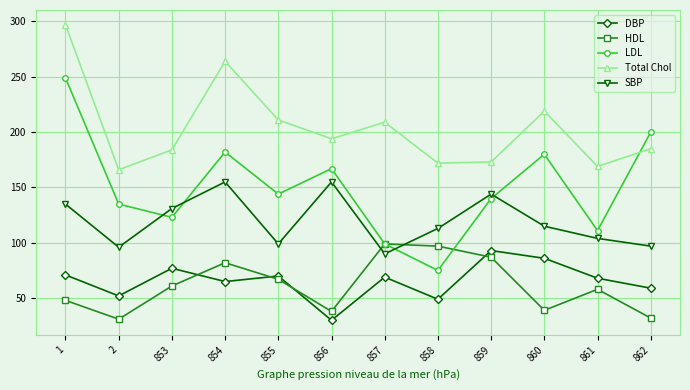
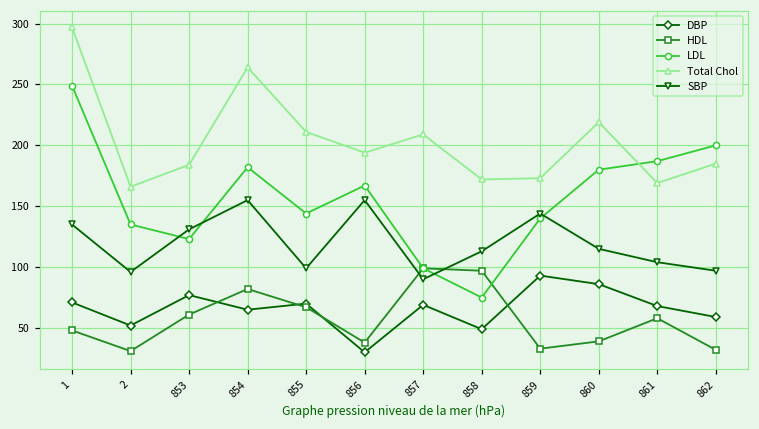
  {
    "HDL": {
      "1": 48,
      "2": 31,
      "853": 61,
      "854": 82,
      "855": 67,
      "856": 38,
      "858": 97,
-     "859": 87,
+     "859": 33,
      "860": 39,
      "861": 58,
      "862": 32
    },
    "LDL": {
      "1": 249,
      "2": 135,
      "853": 123,
      "854": 182,
      "855": 144,
      "856": 167,
      "858": 75,
      "859": 140,
      "860": 180,
-     "861": 111,
+     "861": 187,
      "862": 200
    },
    "Total Chol": {
      "1": 297,
      "2": 166,
      "853": 184,
      "854": 264,
      "855": 211,
      "856": 194,
      "857": 209,
      "858": 172,
      "859": 173,
      "860": 219,
      "861": 169,
      "862": 185
    }
  }
